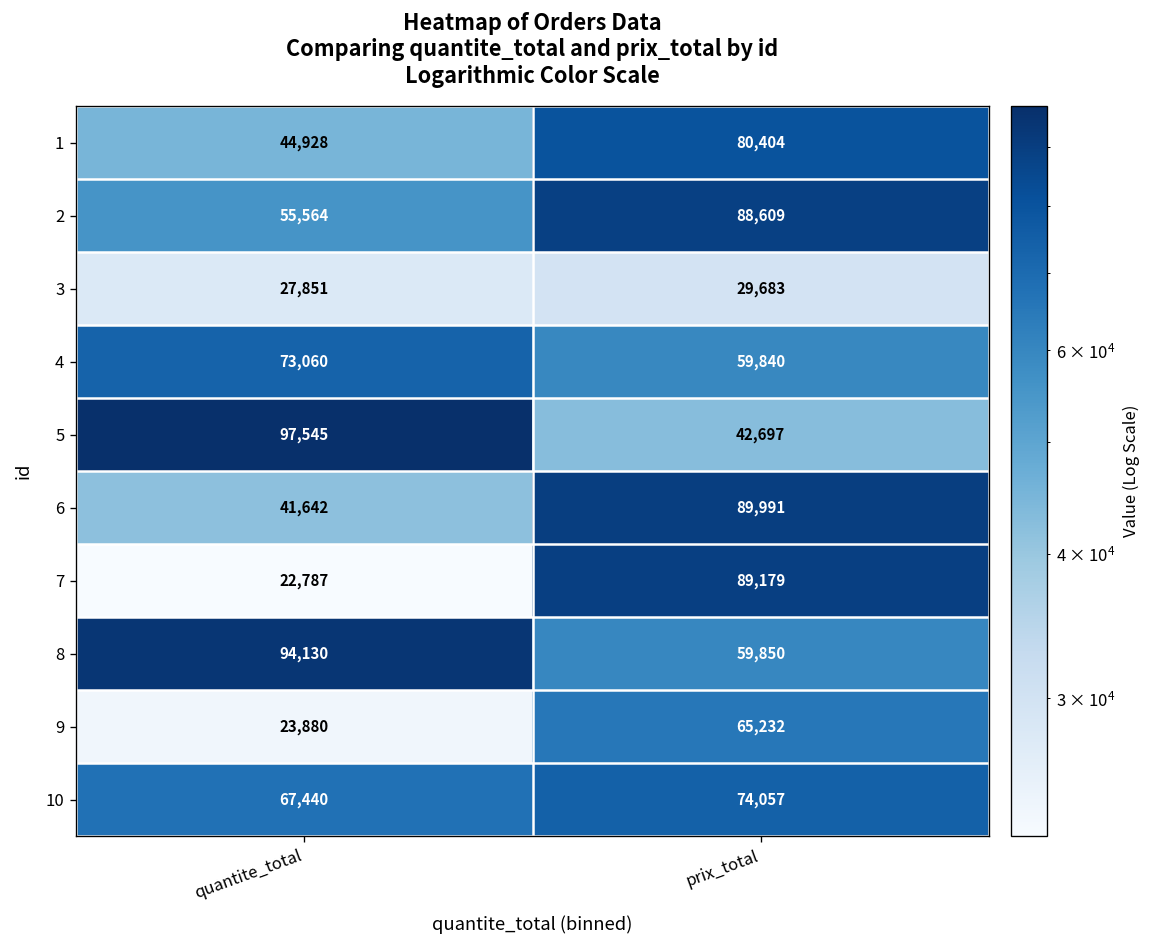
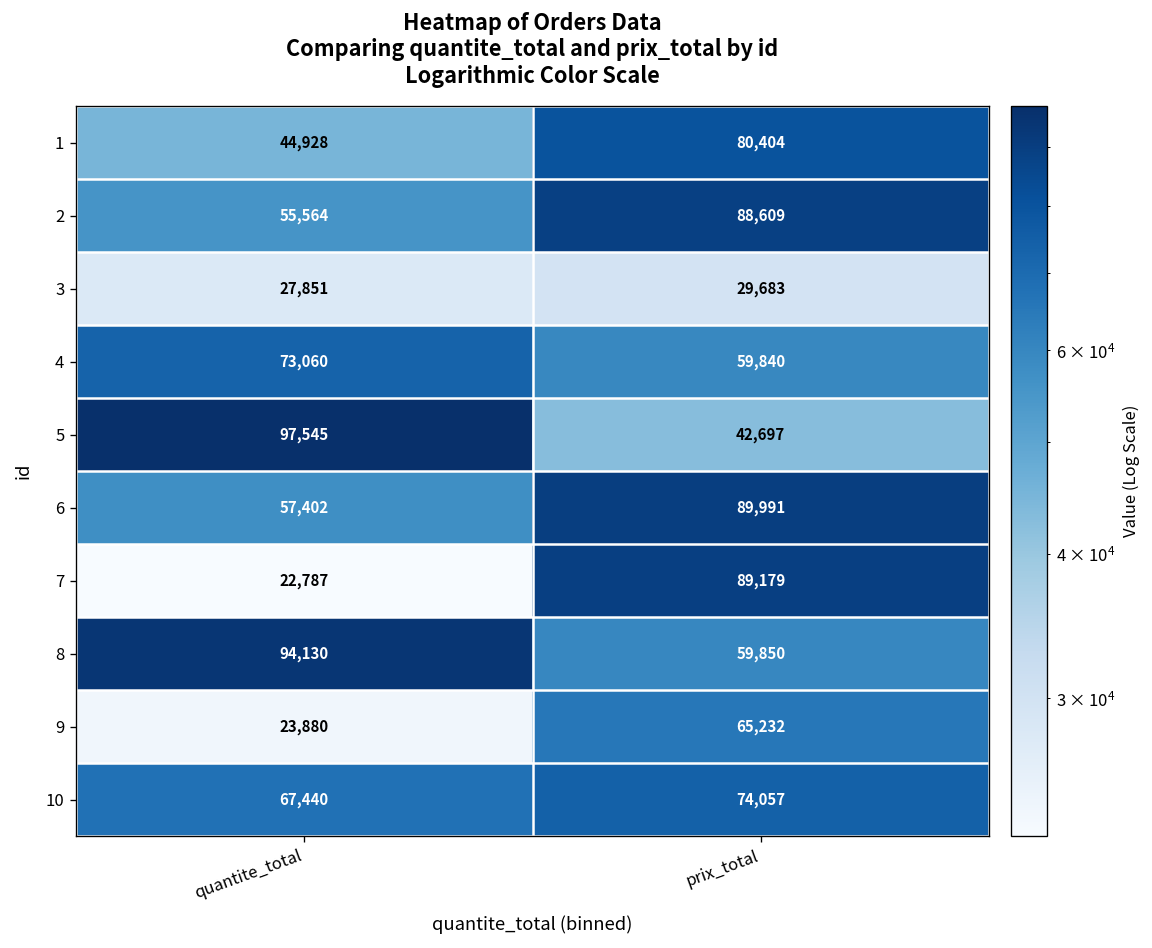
  {
    "1": {
      "quantite_total": "44,928",
      "prix_total": "80,404"
    },
    "2": {
      "quantite_total": "55,564",
      "prix_total": "88,609"
    },
    "3": {
      "quantite_total": "27,851",
      "prix_total": "29,683"
    },
    "4": {
      "quantite_total": "73,060",
      "prix_total": "59,840"
    },
    "5": {
      "quantite_total": "97,545",
      "prix_total": "42,697"
    },
    "6": {
-     "quantite_total": "41,642",
+     "quantite_total": "57,402",
      "prix_total": "89,991"
    },
    "7": {
      "quantite_total": "22,787",
      "prix_total": "89,179"
    },
    "8": {
      "quantite_total": "94,130",
      "prix_total": "59,850"
    },
    "9": {
      "quantite_total": "23,880",
      "prix_total": "65,232"
    },
    "10": {
      "quantite_total": "67,440",
      "prix_total": "74,057"
    }
  }
